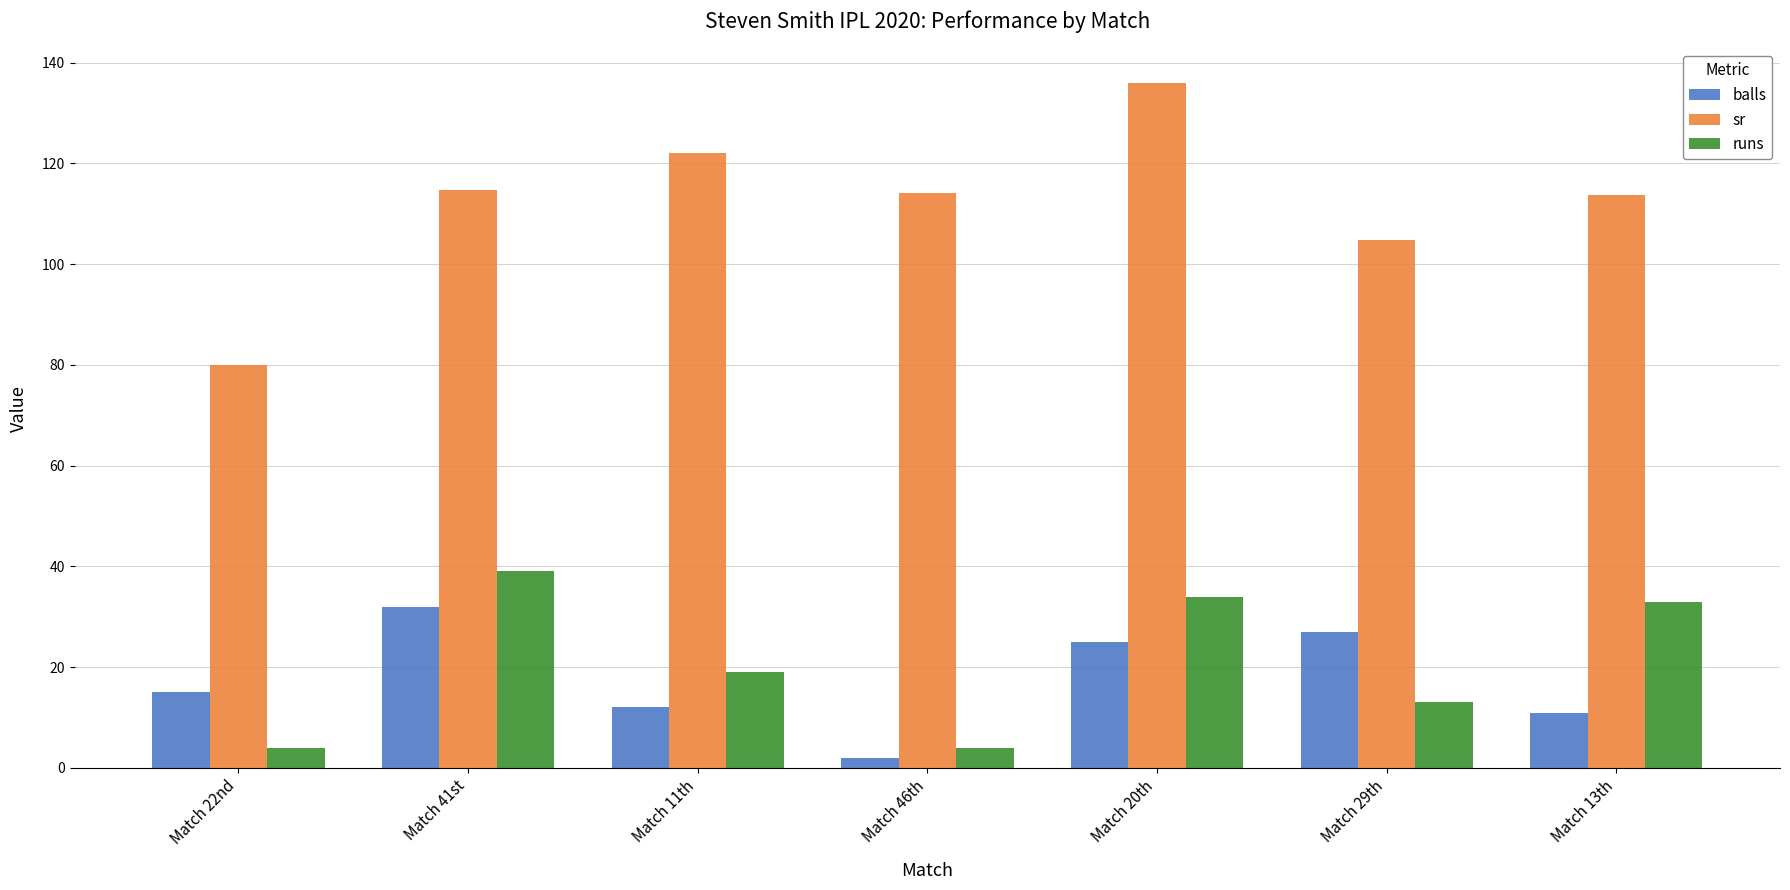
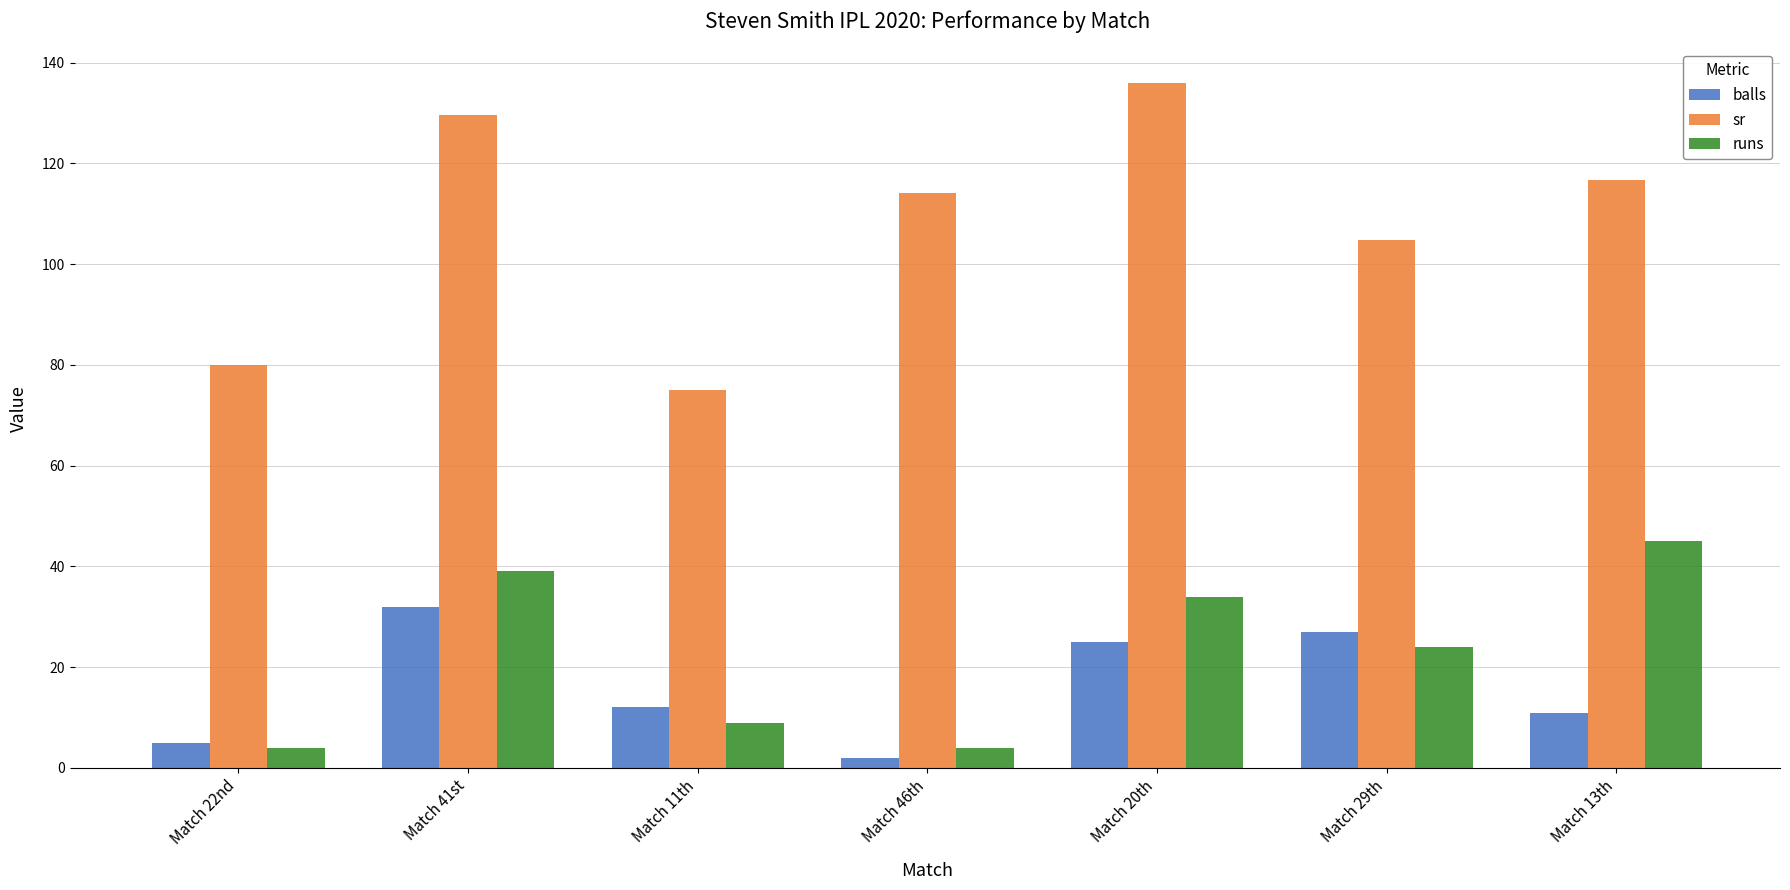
  {
    "balls": {
-     "Match 22nd": 15,
+     "Match 22nd": 5,
      "Match 41st": 32,
      "Match 11th": 12,
      "Match 46th": 2,
      "Match 20th": 25,
      "Match 29th": 27,
      "Match 13th": 11
    },
    "sr": {
      "Match 22nd": 80,
-     "Match 41st": 115,
-     "Match 11th": 122,
+     "Match 41st": 130,
+     "Match 11th": 75,
      "Match 46th": 114,
      "Match 20th": 136,
      "Match 29th": 105,
-     "Match 13th": 114
+     "Match 13th": 117
    },
    "runs": {
      "Match 22nd": 4,
      "Match 41st": 39,
-     "Match 11th": 19,
+     "Match 11th": 9,
      "Match 46th": 4,
      "Match 20th": 34,
-     "Match 29th": 13,
-     "Match 13th": 33
+     "Match 29th": 24,
+     "Match 13th": 45
    }
  }
